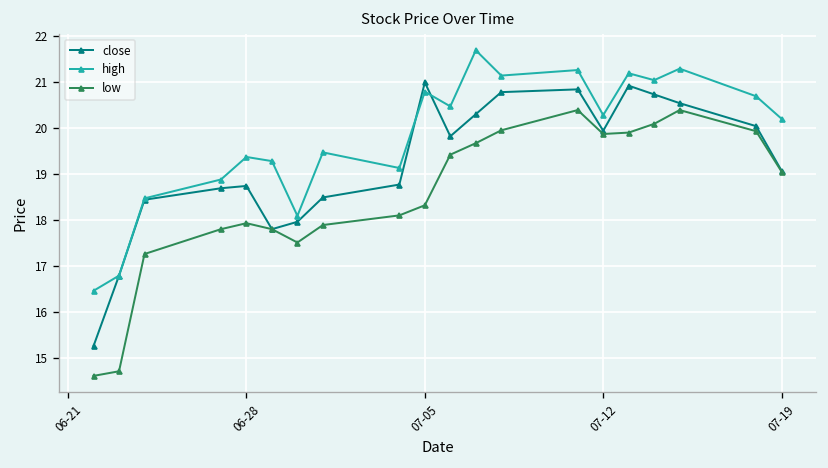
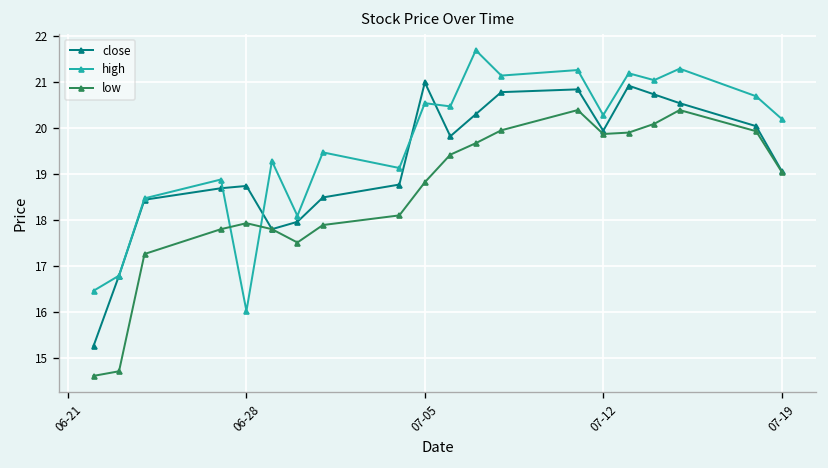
  {
    "close": {
      "06-28": 18.8,
      "07-05": 21.0,
      "07-12": 20.0
    },
    "high": {
-     "06-28": 19.4,
-     "07-05": 20.8,
+     "06-28": 16.0,
+     "07-05": 20.6,
      "07-12": 20.3,
      "07-19": 20.2
    },
    "low": {
      "06-28": 17.9,
-     "07-05": 18.3,
+     "07-05": 18.8,
      "07-12": 19.9
    }
  }
